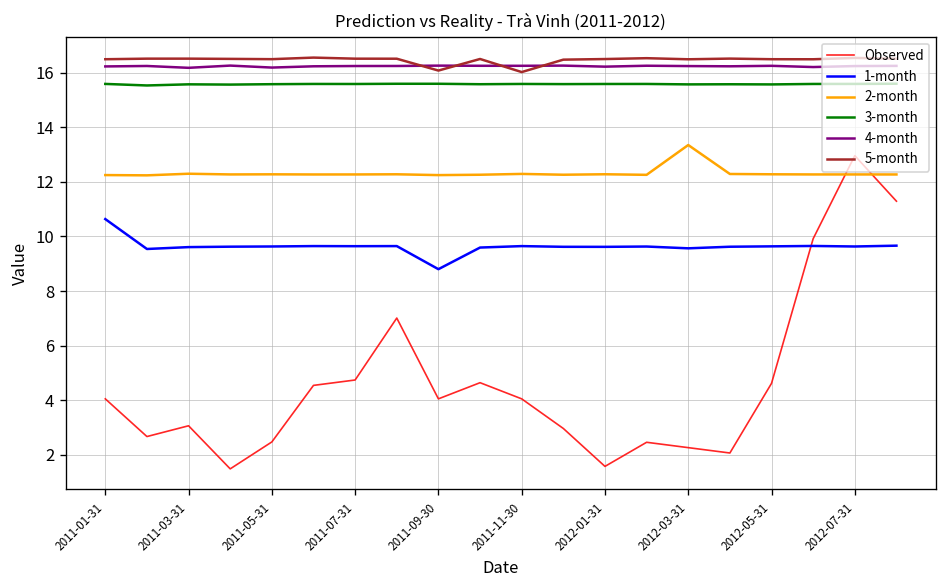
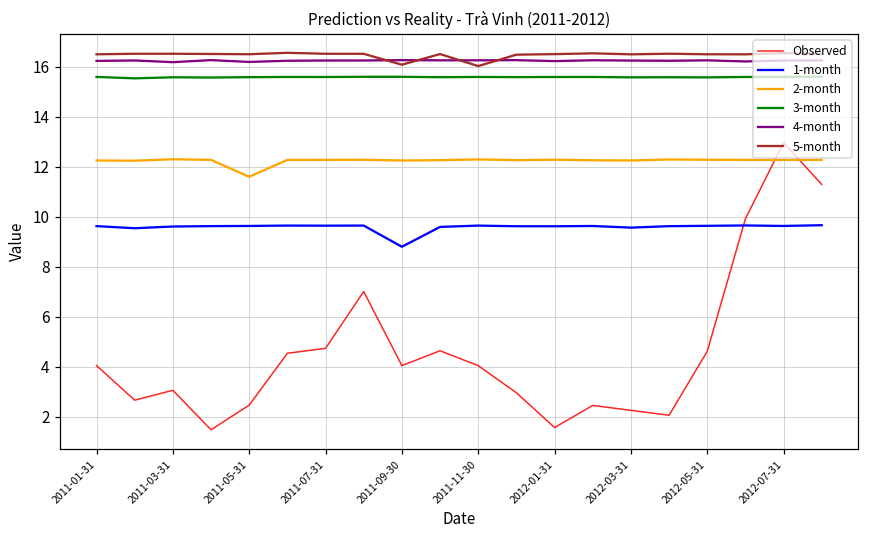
  {
    "Observed": {
      "2011-01-31": 4.0,
      "2011-03-31": 3.1,
      "2011-05-31": 2.5,
      "2011-07-31": 4.7,
      "2011-09-30": 4.0,
      "2011-11-30": 4.0,
      "2012-01-31": 1.6,
      "2012-03-31": 2.3,
      "2012-05-31": 4.6
    },
    "1-month": {
-     "2011-01-31": 10.6,
+     "2011-01-31": 9.6,
      "2011-03-31": 9.6,
      "2011-05-31": 9.6,
      "2011-07-31": 9.6,
      "2011-09-30": 8.8,
      "2011-11-30": 9.6,
      "2012-01-31": 9.6,
      "2012-03-31": 9.6,
      "2012-05-31": 9.6,
      "2012-07-31": 9.6
    },
    "2-month": {
      "2011-01-31": 12.2,
      "2011-03-31": 12.3,
-     "2011-05-31": 12.3,
+     "2011-05-31": 11.6,
      "2011-07-31": 12.3,
      "2011-09-30": 12.2,
      "2011-11-30": 12.3,
      "2012-01-31": 12.3,
-     "2012-03-31": 13.4,
+     "2012-03-31": 12.3,
      "2012-05-31": 12.3,
      "2012-07-31": 12.3
    },
    "3-month": {
      "2011-01-31": 15.6,
      "2011-03-31": 15.6,
      "2011-05-31": 15.6,
      "2011-07-31": 15.6,
      "2011-09-30": 15.6,
      "2011-11-30": 15.6,
      "2012-01-31": 15.6,
      "2012-03-31": 15.6,
      "2012-05-31": 15.6
    },
    "4-month": {
      "2011-01-31": 16.2,
      "2011-03-31": 16.2,
      "2011-05-31": 16.2,
      "2011-07-31": 16.2,
      "2011-09-30": 16.3,
      "2011-11-30": 16.3,
      "2012-01-31": 16.2,
      "2012-03-31": 16.2,
      "2012-05-31": 16.3
    },
    "5-month": {
      "2011-01-31": 16.5,
      "2011-03-31": 16.5,
      "2011-05-31": 16.5,
      "2011-07-31": 16.5,
      "2011-09-30": 16.1,
      "2011-11-30": 16.0,
      "2012-01-31": 16.5,
      "2012-03-31": 16.5,
      "2012-05-31": 16.5
    }
  }
